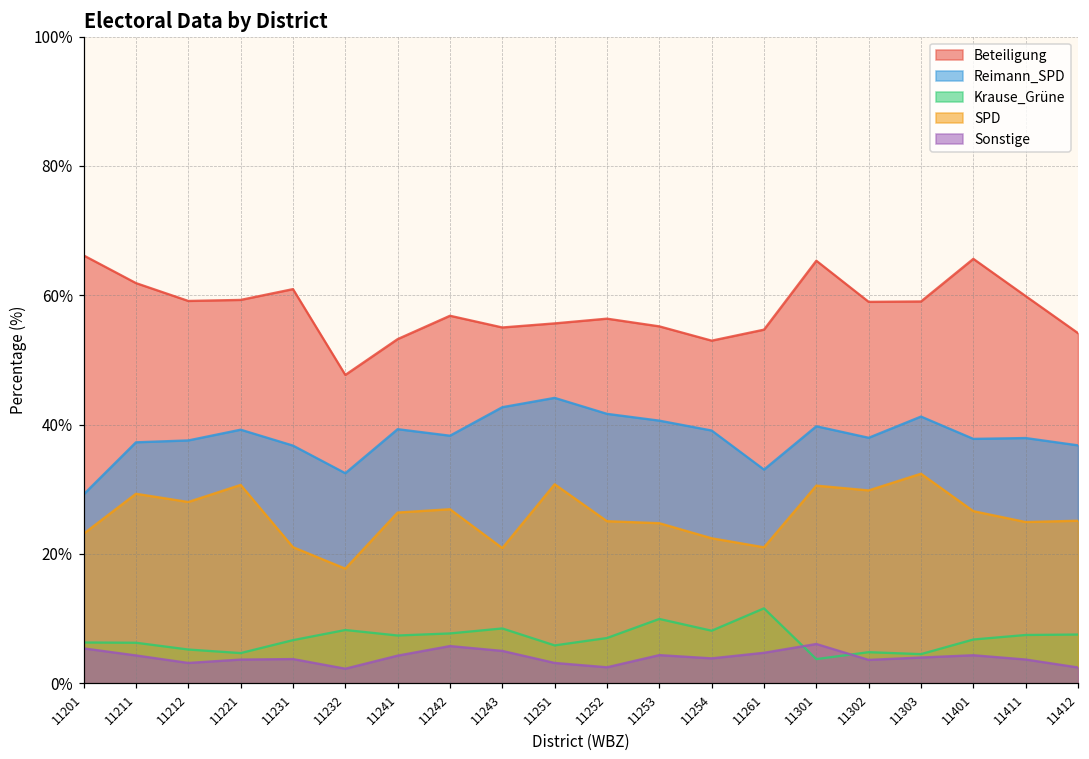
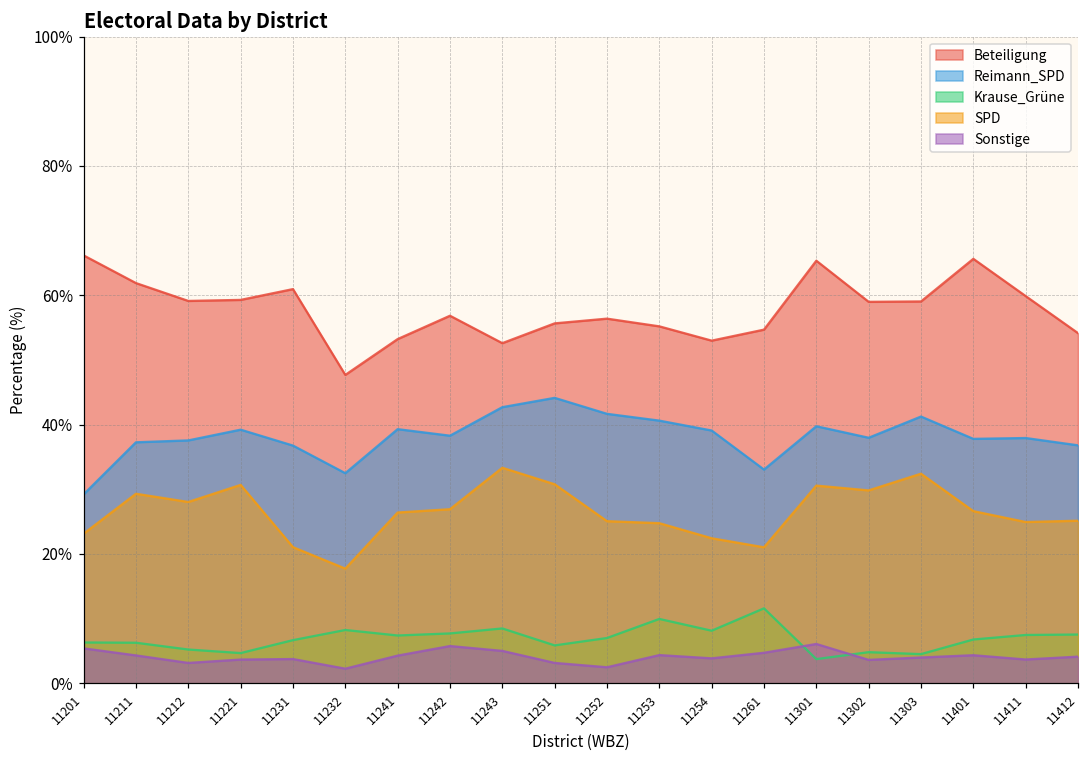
  {
    "Beteiligung": {
      "11201": "66%",
      "11211": "62%",
      "11212": "59%",
      "11221": "59%",
      "11231": "61%",
      "11232": "48%",
      "11241": "53%",
      "11242": "57%",
-     "11243": "55%",
+     "11243": "53%",
      "11251": "56%",
      "11252": "56%",
      "11253": "55%",
      "11254": "53%",
      "11261": "55%",
      "11301": "65%",
      "11302": "59%",
      "11303": "59%",
      "11401": "66%",
      "11411": "60%",
      "11412": "54%"
    },
    "Reimann_SPD": {
      "11201": "29%",
      "11211": "37%",
      "11212": "38%",
      "11221": "39%",
      "11231": "37%",
      "11232": "32%",
      "11241": "39%",
      "11242": "38%",
      "11243": "43%",
      "11251": "44%",
      "11252": "42%",
      "11253": "41%",
      "11254": "39%",
      "11261": "33%",
      "11301": "40%",
      "11302": "38%",
      "11303": "41%",
      "11401": "38%",
      "11411": "38%",
      "11412": "37%"
    },
    "Krause_Grüne": {
      "11201": "6%",
      "11211": "6%",
      "11212": "5%",
      "11221": "5%",
      "11231": "7%",
      "11232": "8%",
      "11241": "7%",
      "11242": "8%",
      "11243": "8%",
      "11251": "6%",
      "11252": "7%",
      "11253": "10%",
      "11254": "8%",
      "11261": "12%",
      "11301": "4%",
      "11302": "5%",
      "11303": "5%",
      "11401": "7%",
      "11411": "7%",
      "11412": "8%"
    },
    "SPD": {
      "11201": "23%",
      "11211": "29%",
      "11212": "28%",
      "11221": "31%",
      "11231": "21%",
      "11232": "18%",
      "11241": "26%",
      "11242": "27%",
-     "11243": "21%",
+     "11243": "33%",
      "11251": "31%",
      "11252": "25%",
      "11253": "25%",
      "11254": "22%",
      "11261": "21%",
      "11301": "31%",
      "11302": "30%",
      "11303": "32%",
      "11401": "27%",
      "11411": "25%",
      "11412": "25%"
    },
    "Sonstige": {
      "11201": "5%",
      "11211": "4%",
      "11212": "3%",
      "11221": "4%",
      "11231": "4%",
      "11232": "2%",
      "11241": "4%",
      "11242": "6%",
      "11243": "5%",
      "11251": "3%",
      "11252": "2%",
      "11253": "4%",
      "11254": "4%",
      "11261": "5%",
      "11301": "6%",
      "11302": "4%",
      "11303": "4%",
      "11401": "4%",
      "11411": "4%",
-     "11412": "2%"
+     "11412": "4%"
    }
  }
